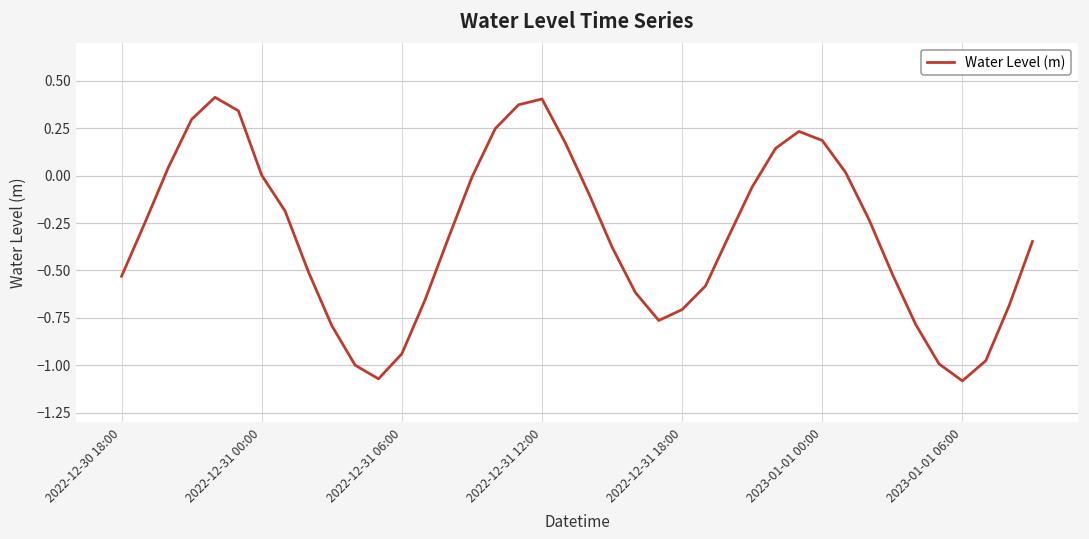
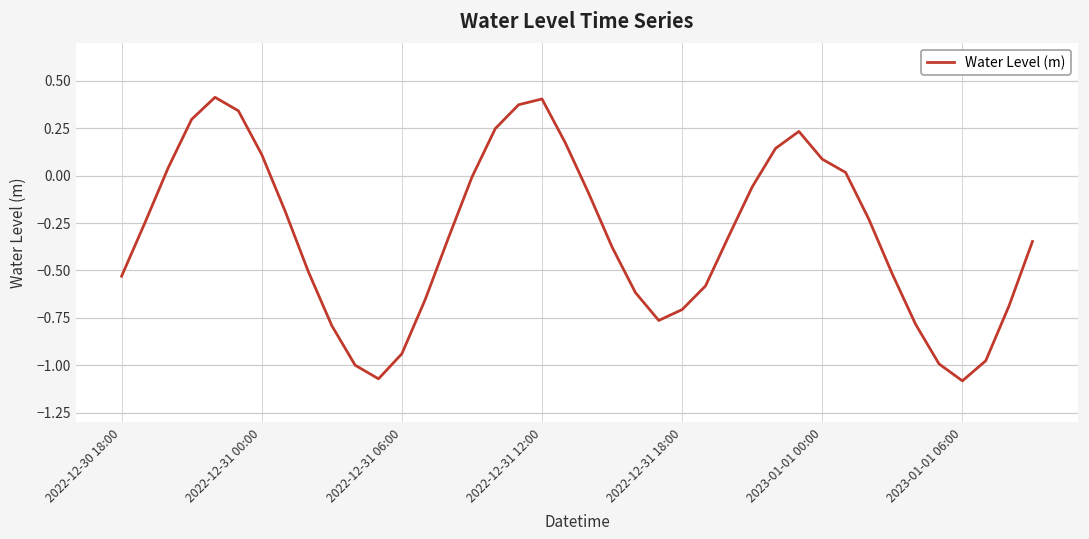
  {
    "2022-12-30 18:00": -0.53,
-   "2022-12-31 00:00": 0.00,
+   "2022-12-31 00:00": 0.11,
    "2022-12-31 06:00": -0.94,
    "2022-12-31 12:00": 0.40,
    "2022-12-31 18:00": -0.71,
-   "2023-01-01 00:00": 0.19,
+   "2023-01-01 00:00": 0.09,
    "2023-01-01 06:00": -1.08
  }
